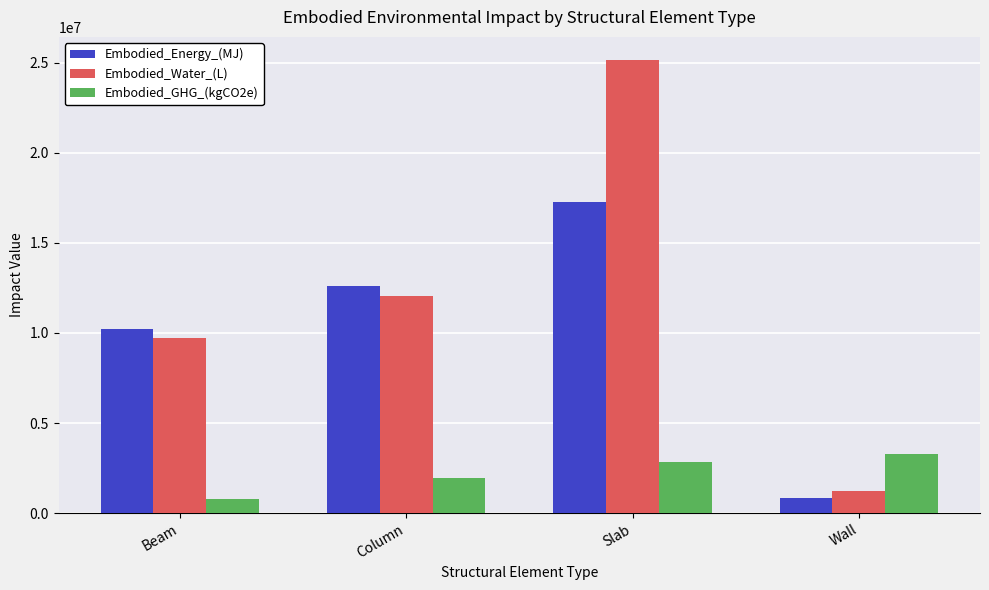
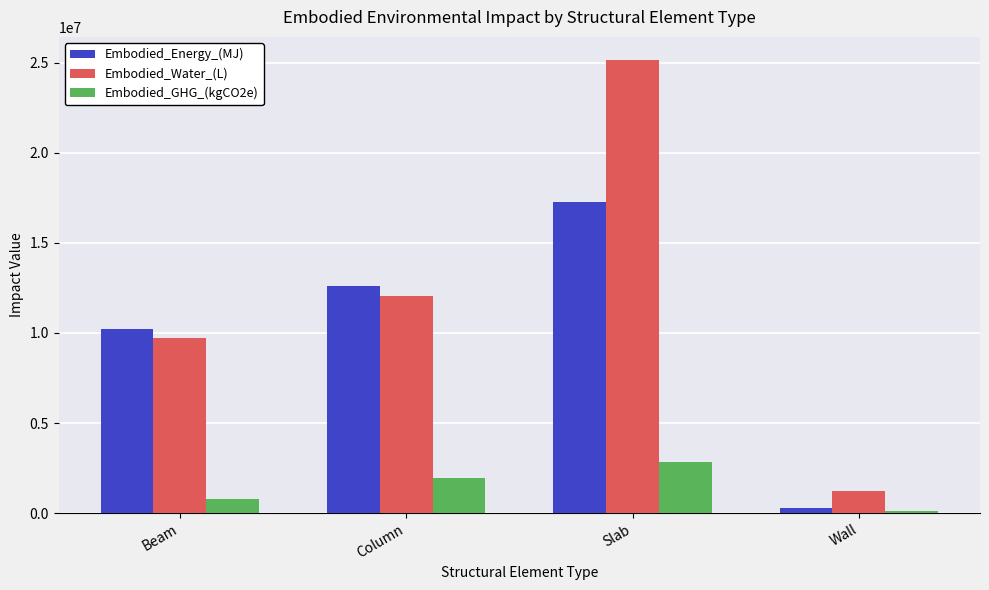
  {
    "Embodied_Energy_(MJ)": {
      "Beam": 10200000,
      "Column": 12600000,
      "Slab": 17300000,
-     "Wall": 800000
+     "Wall": 300000
    },
    "Embodied_Water_(L)": {
      "Beam": 9700000,
      "Column": 12100000,
      "Slab": 25200000,
      "Wall": 1200000
    },
    "Embodied_GHG_(kgCO2e)": {
      "Beam": 800000,
      "Column": 1900000,
      "Slab": 2900000,
-     "Wall": 3300000
+     "Wall": 100000
    }
  }
